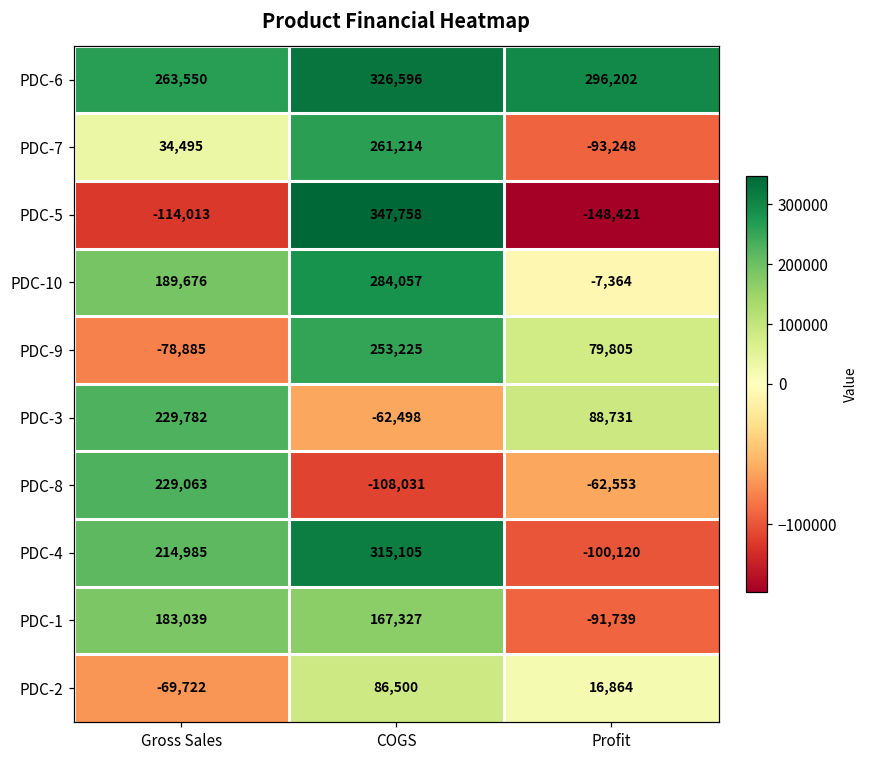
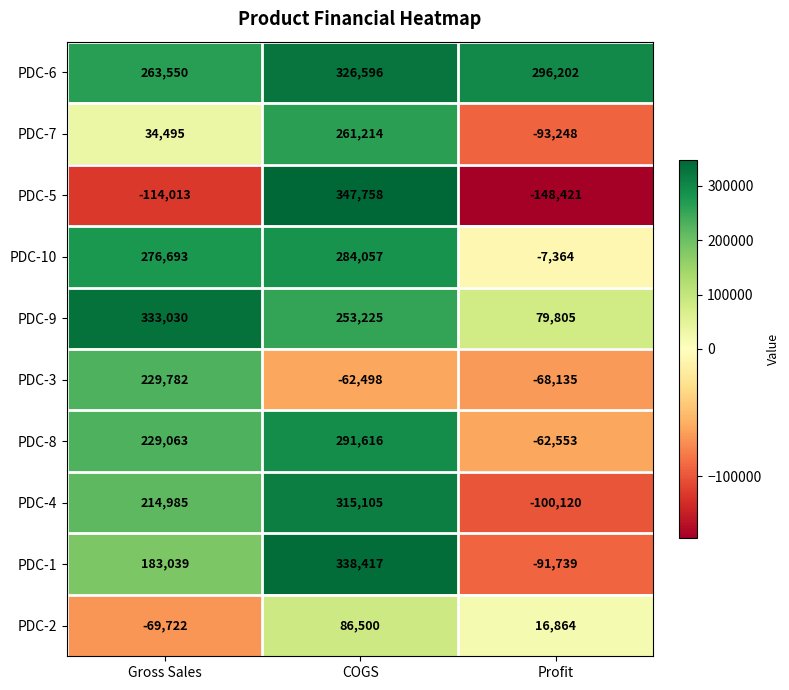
  {
    "PDC-6": {
      "Gross Sales": "263,550",
      "COGS": "326,596",
      "Profit": "296,202"
    },
    "PDC-7": {
      "Gross Sales": "34,495",
      "COGS": "261,214",
      "Profit": "-93,248"
    },
    "PDC-5": {
      "Gross Sales": "-114,013",
      "COGS": "347,758",
      "Profit": "-148,421"
    },
    "PDC-10": {
-     "Gross Sales": "189,676",
+     "Gross Sales": "276,693",
      "COGS": "284,057",
      "Profit": "-7,364"
    },
    "PDC-9": {
-     "Gross Sales": "-78,885",
+     "Gross Sales": "333,030",
      "COGS": "253,225",
      "Profit": "79,805"
    },
    "PDC-3": {
      "Gross Sales": "229,782",
      "COGS": "-62,498",
-     "Profit": "88,731"
+     "Profit": "-68,135"
    },
    "PDC-8": {
      "Gross Sales": "229,063",
-     "COGS": "-108,031",
+     "COGS": "291,616",
      "Profit": "-62,553"
    },
    "PDC-4": {
      "Gross Sales": "214,985",
      "COGS": "315,105",
      "Profit": "-100,120"
    },
    "PDC-1": {
      "Gross Sales": "183,039",
-     "COGS": "167,327",
+     "COGS": "338,417",
      "Profit": "-91,739"
    },
    "PDC-2": {
      "Gross Sales": "-69,722",
      "COGS": "86,500",
      "Profit": "16,864"
    }
  }
